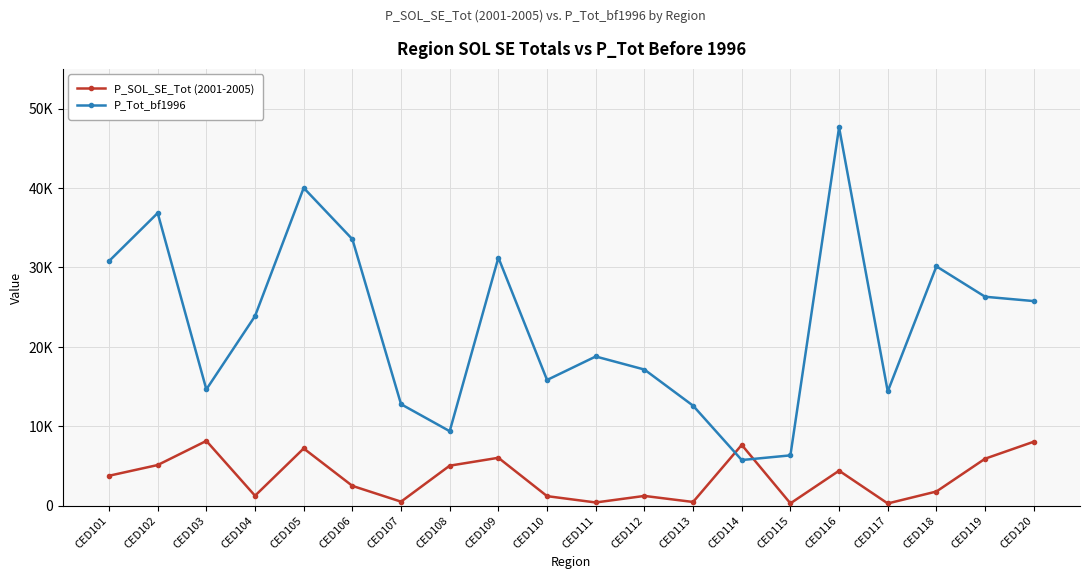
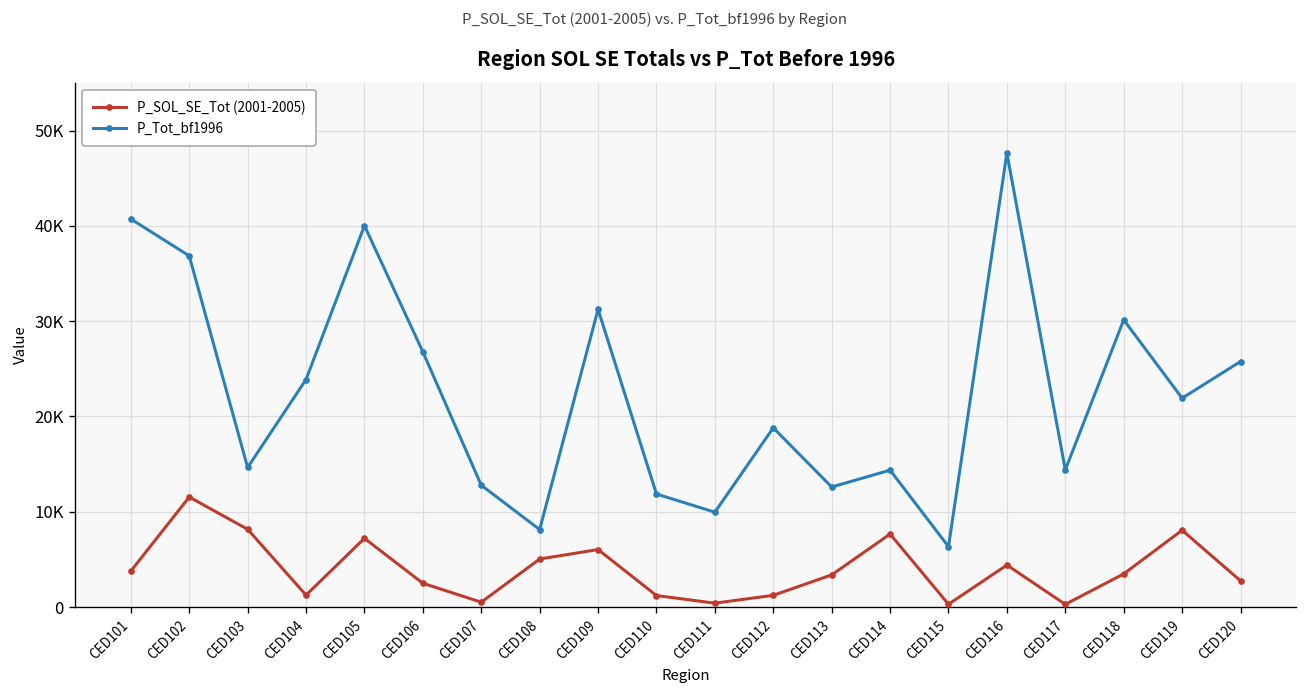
  {
    "P_SOL_SE_Tot (2001-2005)": {
      "CED101": 4000,
-     "CED102": 5000,
+     "CED102": 12000,
      "CED103": 8000,
      "CED104": 1000,
      "CED105": 7000,
      "CED106": 2000,
      "CED107": 1000,
      "CED108": 5000,
      "CED109": 6000,
      "CED110": 1000,
      "CED111": 0,
      "CED112": 1000,
-     "CED113": 0,
+     "CED113": 3000,
      "CED114": 8000,
      "CED115": 0,
      "CED116": 4000,
      "CED117": 0,
-     "CED118": 2000,
-     "CED119": 6000,
-     "CED120": 8000
+     "CED118": 3000,
+     "CED119": 8000,
+     "CED120": 3000
    },
    "P_Tot_bf1996": {
-     "CED101": 31000,
+     "CED101": 41000,
      "CED102": 37000,
      "CED103": 15000,
      "CED104": 24000,
      "CED105": 40000,
-     "CED106": 34000,
+     "CED106": 27000,
      "CED107": 13000,
-     "CED108": 9000,
+     "CED108": 8000,
      "CED109": 31000,
-     "CED110": 16000,
-     "CED111": 19000,
-     "CED112": 17000,
+     "CED110": 12000,
+     "CED111": 10000,
+     "CED112": 19000,
      "CED113": 13000,
-     "CED114": 6000,
+     "CED114": 14000,
      "CED115": 6000,
      "CED116": 48000,
      "CED117": 14000,
      "CED118": 30000,
-     "CED119": 26000,
+     "CED119": 22000,
      "CED120": 26000
    }
  }
